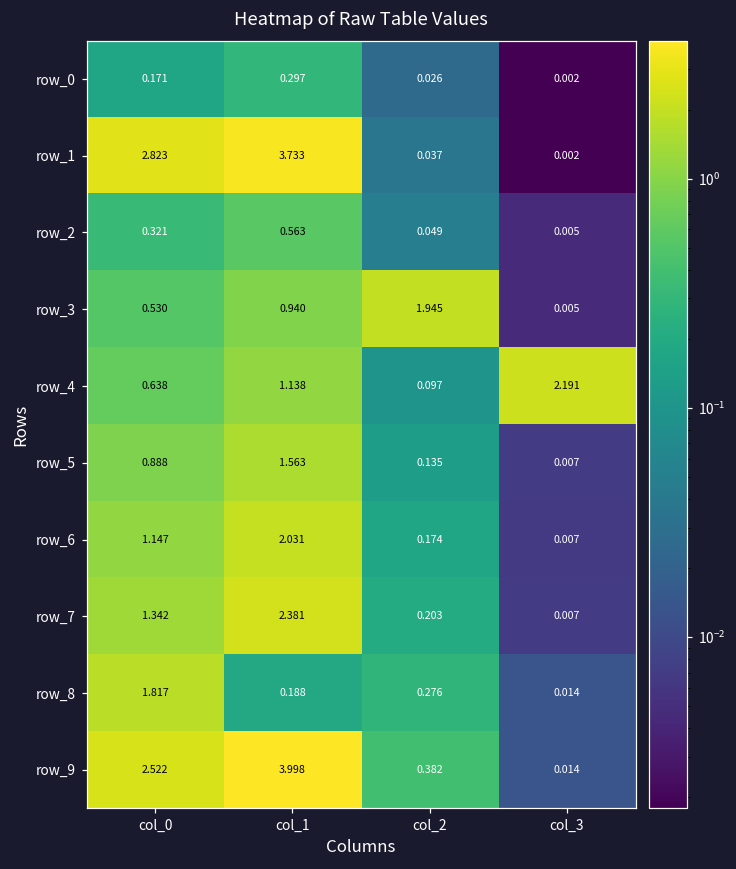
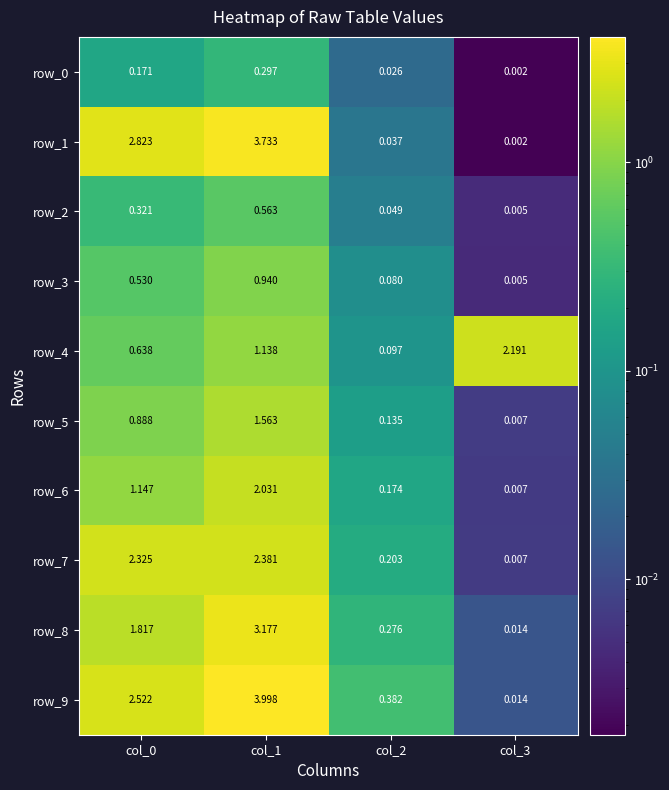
  {
    "row_0": {
      "col_0": 0.171,
      "col_1": 0.297,
      "col_2": 0.026,
      "col_3": 0.002
    },
    "row_1": {
      "col_0": 2.823,
      "col_1": 3.733,
      "col_2": 0.037,
      "col_3": 0.002
    },
    "row_2": {
      "col_0": 0.321,
      "col_1": 0.563,
      "col_2": 0.049,
      "col_3": 0.005
    },
    "row_3": {
      "col_0": 0.530,
      "col_1": 0.940,
-     "col_2": 1.945,
+     "col_2": 0.080,
      "col_3": 0.005
    },
    "row_4": {
      "col_0": 0.638,
      "col_1": 1.138,
      "col_2": 0.097,
      "col_3": 2.191
    },
    "row_5": {
      "col_0": 0.888,
      "col_1": 1.563,
      "col_2": 0.135,
      "col_3": 0.007
    },
    "row_6": {
      "col_0": 1.147,
      "col_1": 2.031,
      "col_2": 0.174,
      "col_3": 0.007
    },
    "row_7": {
-     "col_0": 1.342,
+     "col_0": 2.325,
      "col_1": 2.381,
      "col_2": 0.203,
      "col_3": 0.007
    },
    "row_8": {
      "col_0": 1.817,
-     "col_1": 0.188,
+     "col_1": 3.177,
      "col_2": 0.276,
      "col_3": 0.014
    },
    "row_9": {
      "col_0": 2.522,
      "col_1": 3.998,
      "col_2": 0.382,
      "col_3": 0.014
    }
  }
